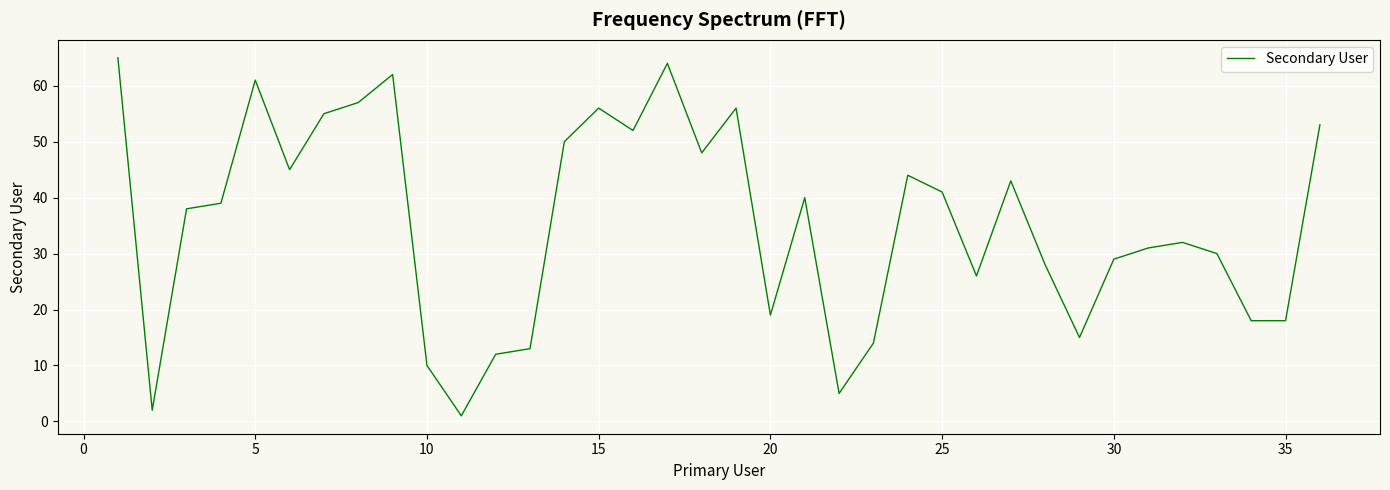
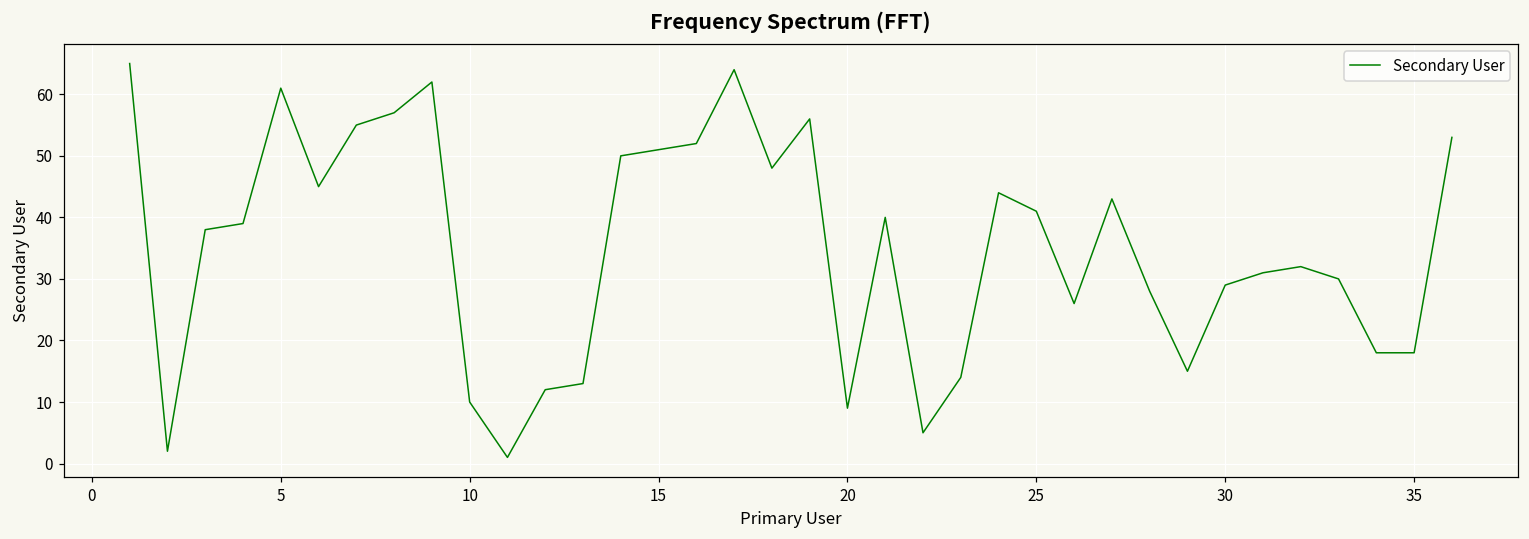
  {
    "5": 61,
    "10": 10,
-   "15": 56,
-   "20": 19,
+   "15": 51,
+   "20": 9,
    "25": 41,
    "30": 29,
    "35": 18
  }
